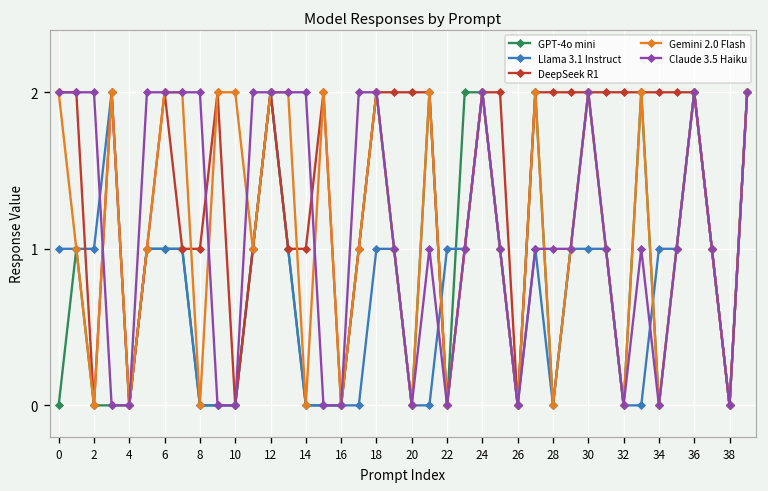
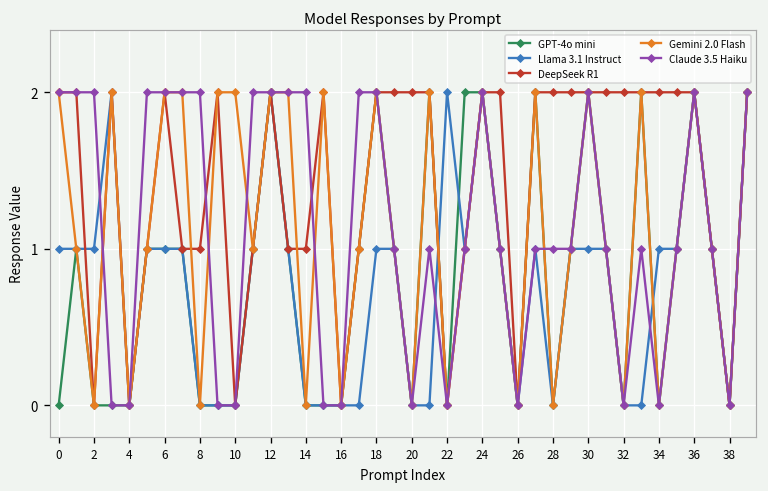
  {
    "GPT-4o mini": {
      "0": 0
    },
    "Llama 3.1 Instruct": {
      "0": 1,
      "2": 1,
      "18": 1,
-     "22": 1,
+     "22": 2,
      "30": 1,
      "34": 1
    },
    "DeepSeek R1": {
      "8": 1,
      "14": 1,
      "20": 2,
      "28": 2,
      "32": 2,
      "34": 2
    },
    "Gemini 2.0 Flash": {
      "10": 2
    },
    "Claude 3.5 Haiku": {
      "2": 2,
      "8": 2,
      "14": 2,
      "28": 1
    }
  }
